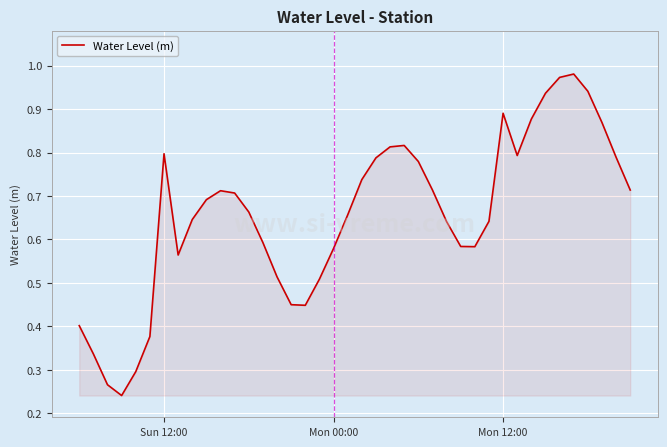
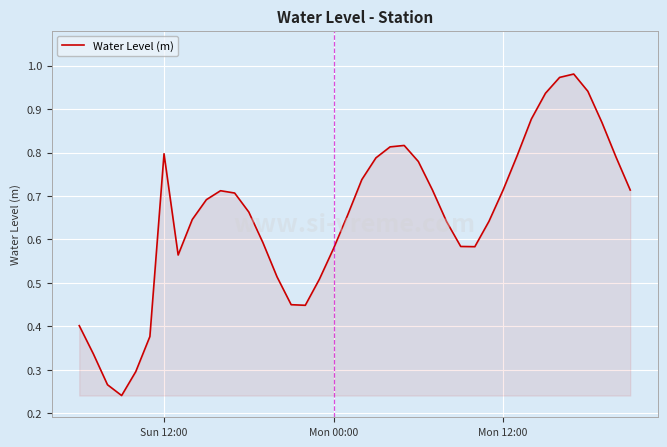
  {
    "Sun 12:00": 0.80,
    "Mon 00:00": 0.58,
-   "Mon 12:00": 0.89
+   "Mon 12:00": 0.71
  }
